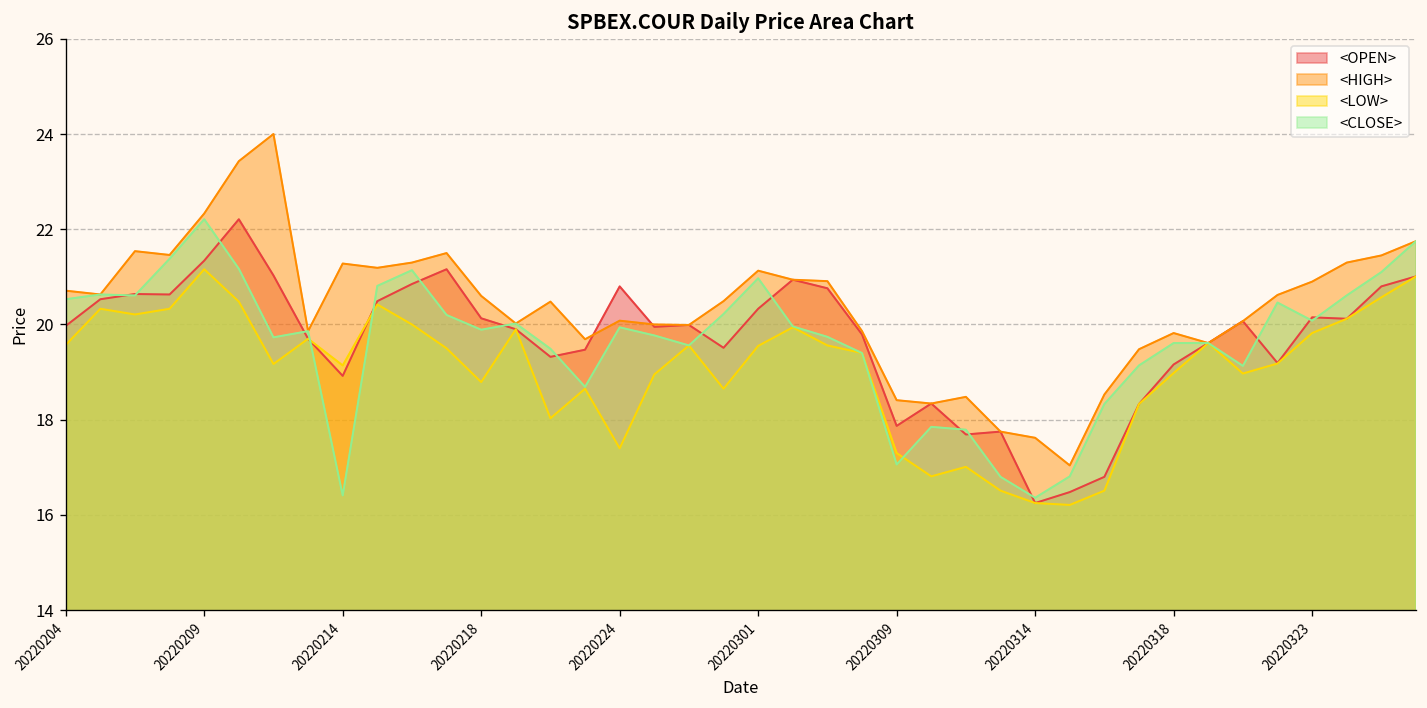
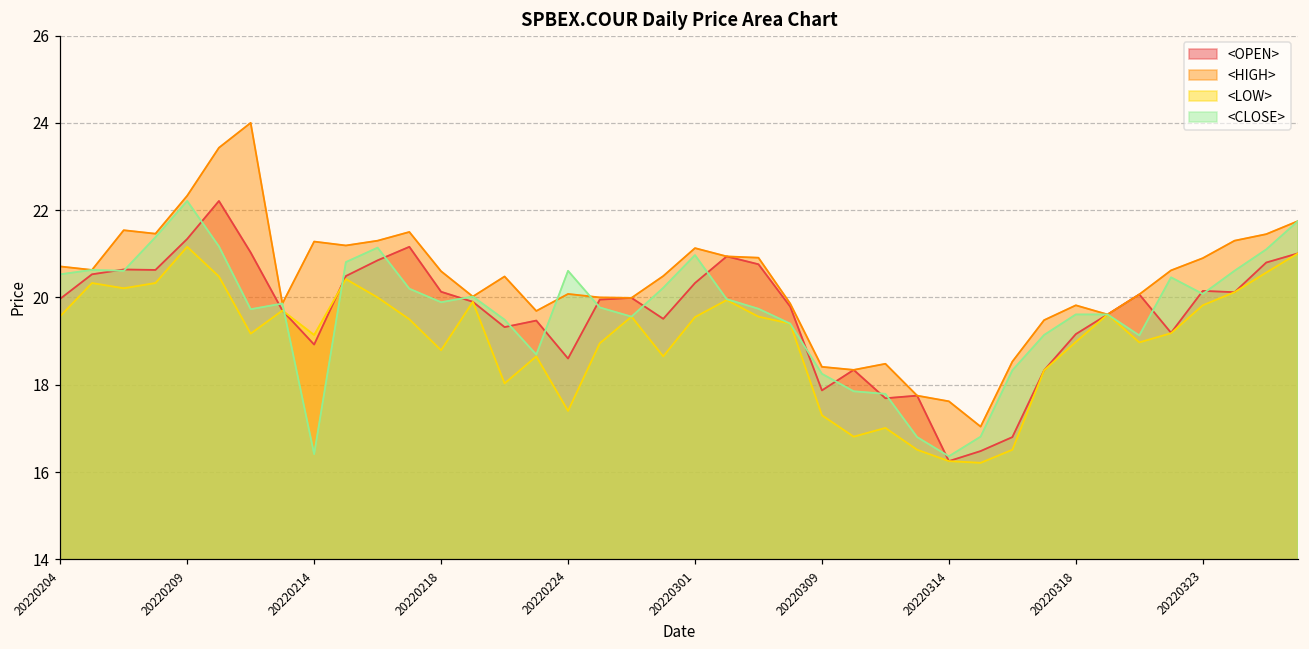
  {
    "<OPEN>": {
      "20220204": 20.0,
      "20220209": 21.3,
      "20220214": 18.9,
      "20220218": 20.1,
-     "20220224": 20.8,
+     "20220224": 18.6,
      "20220301": 20.3,
      "20220309": 17.9,
      "20220318": 19.2,
      "20220323": 20.2
    },
    "<CLOSE>": {
      "20220204": 20.5,
      "20220209": 22.2,
      "20220214": 16.4,
      "20220218": 19.9,
-     "20220224": 19.9,
+     "20220224": 20.6,
      "20220301": 21.0,
-     "20220309": 17.1,
+     "20220309": 18.3,
      "20220314": 16.4,
      "20220318": 19.6,
      "20220323": 20.1
    }
  }
